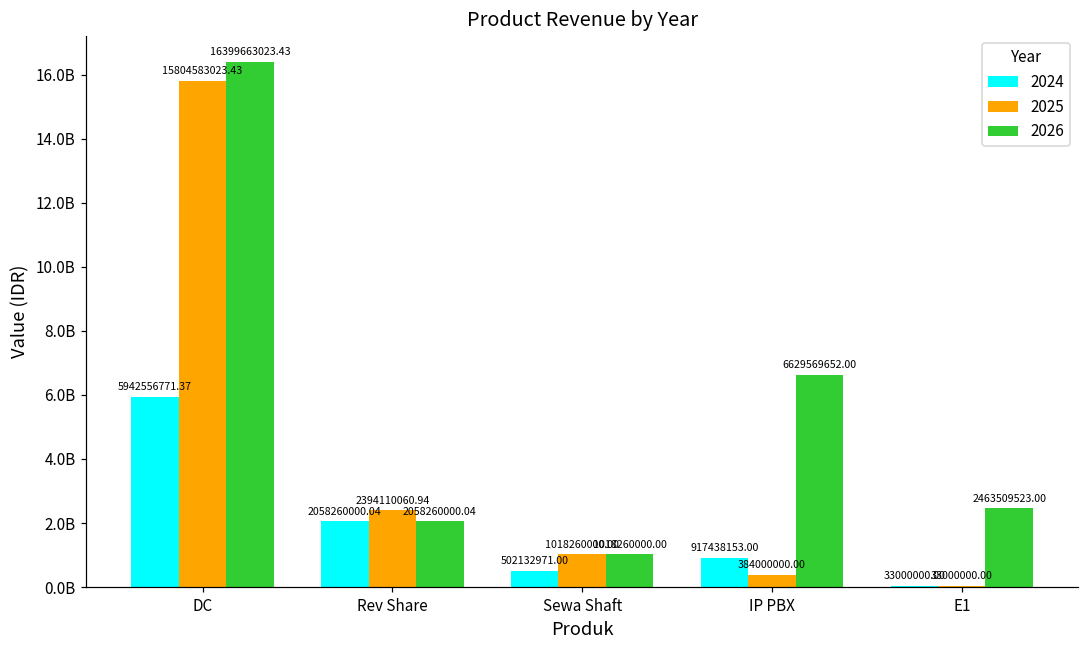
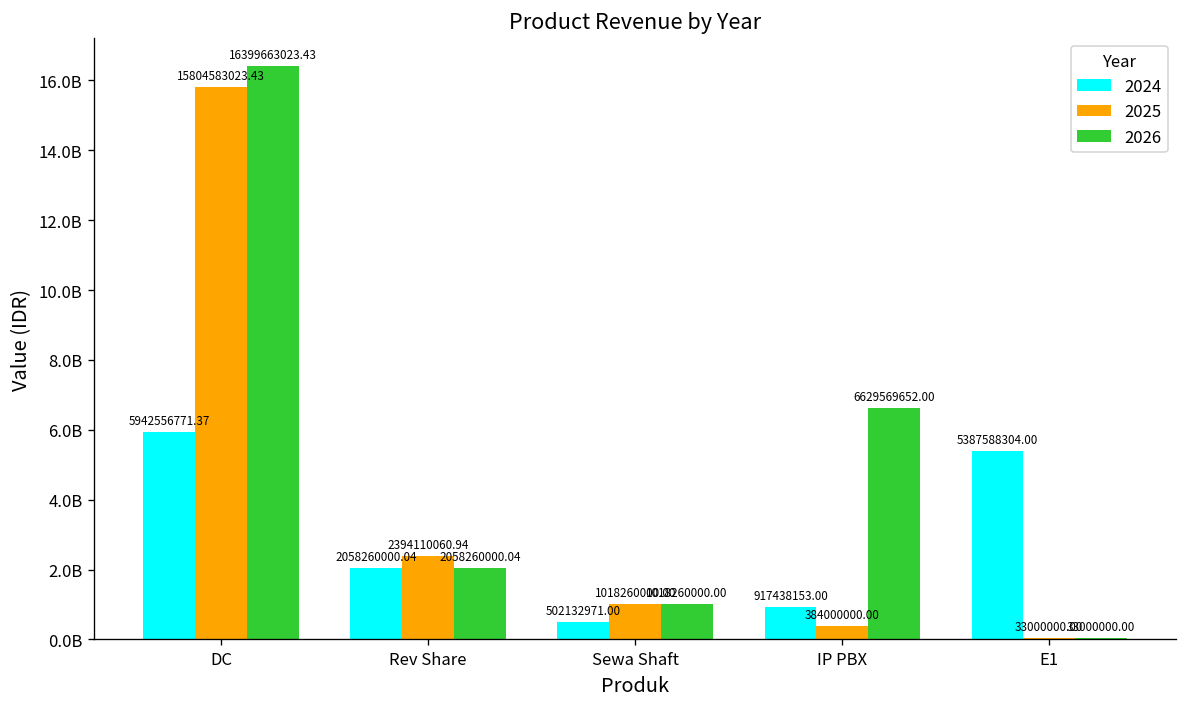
  {
    "2024": {
      "DC": 5942556771.37,
      "Rev Share": 2058260000.04,
      "Sewa Shaft": 502132971.00,
      "IP PBX": 917438153.00,
-     "E1": 33000000.00
+     "E1": 5387588304.00
    },
    "2025": {
      "DC": 15804583023.43,
      "Rev Share": 2394110060.94,
      "IP PBX": 384000000.00
    },
    "2026": {
      "DC": 16399663023.43,
      "Rev Share": 2058260000.04,
      "IP PBX": 6629569652.00,
-     "E1": 2463509523.00
+     "E1": 33000000.00
    }
  }
